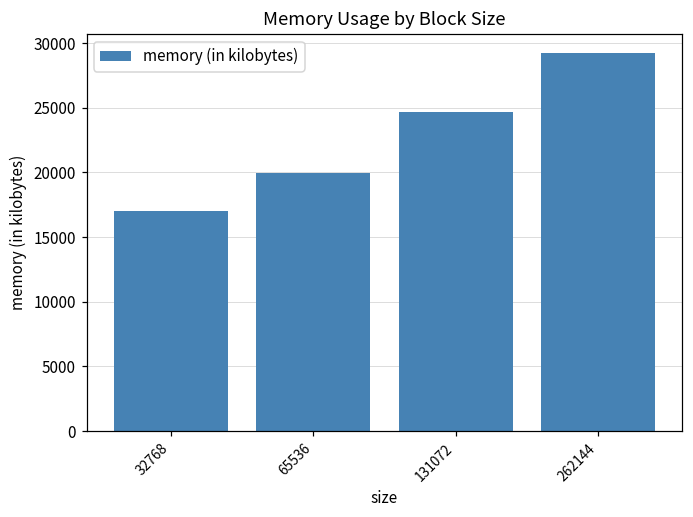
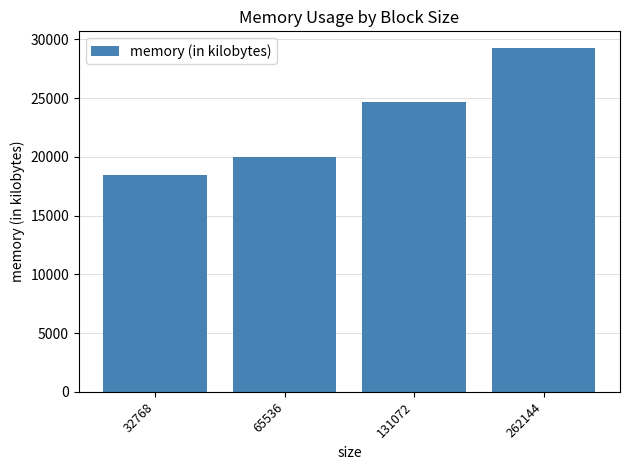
  {
-   "32768": 17000,
+   "32768": 18400,
    "65536": 20000,
    "131072": 24700,
    "262144": 29200
  }
